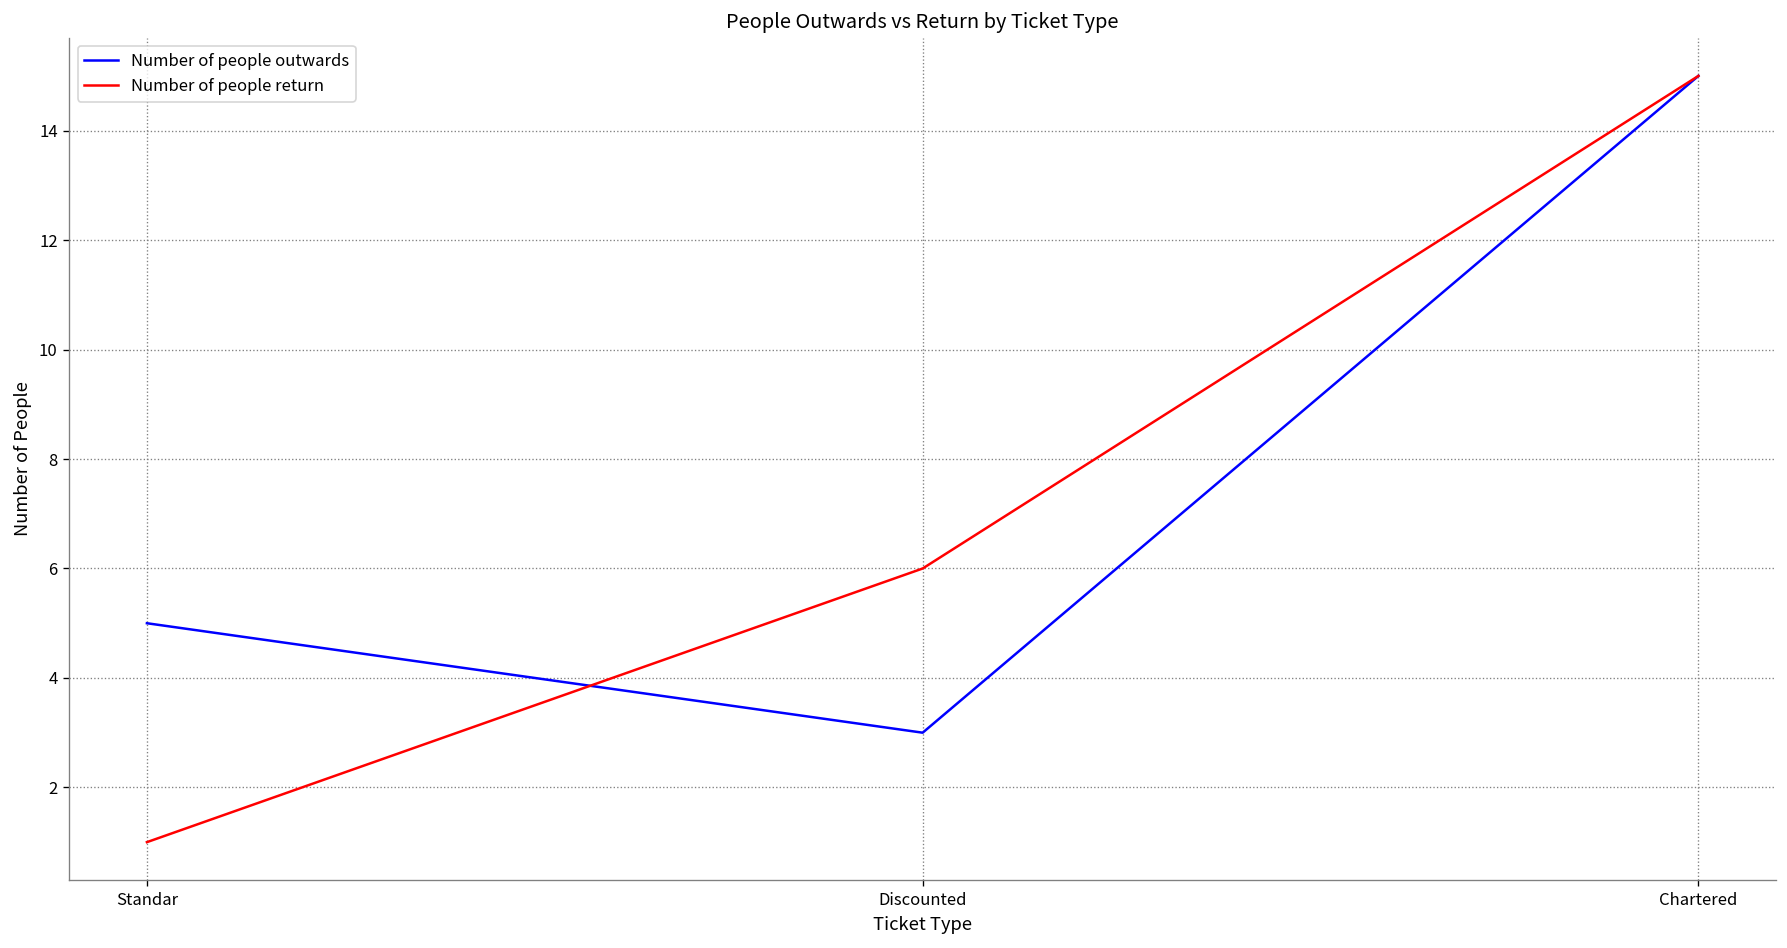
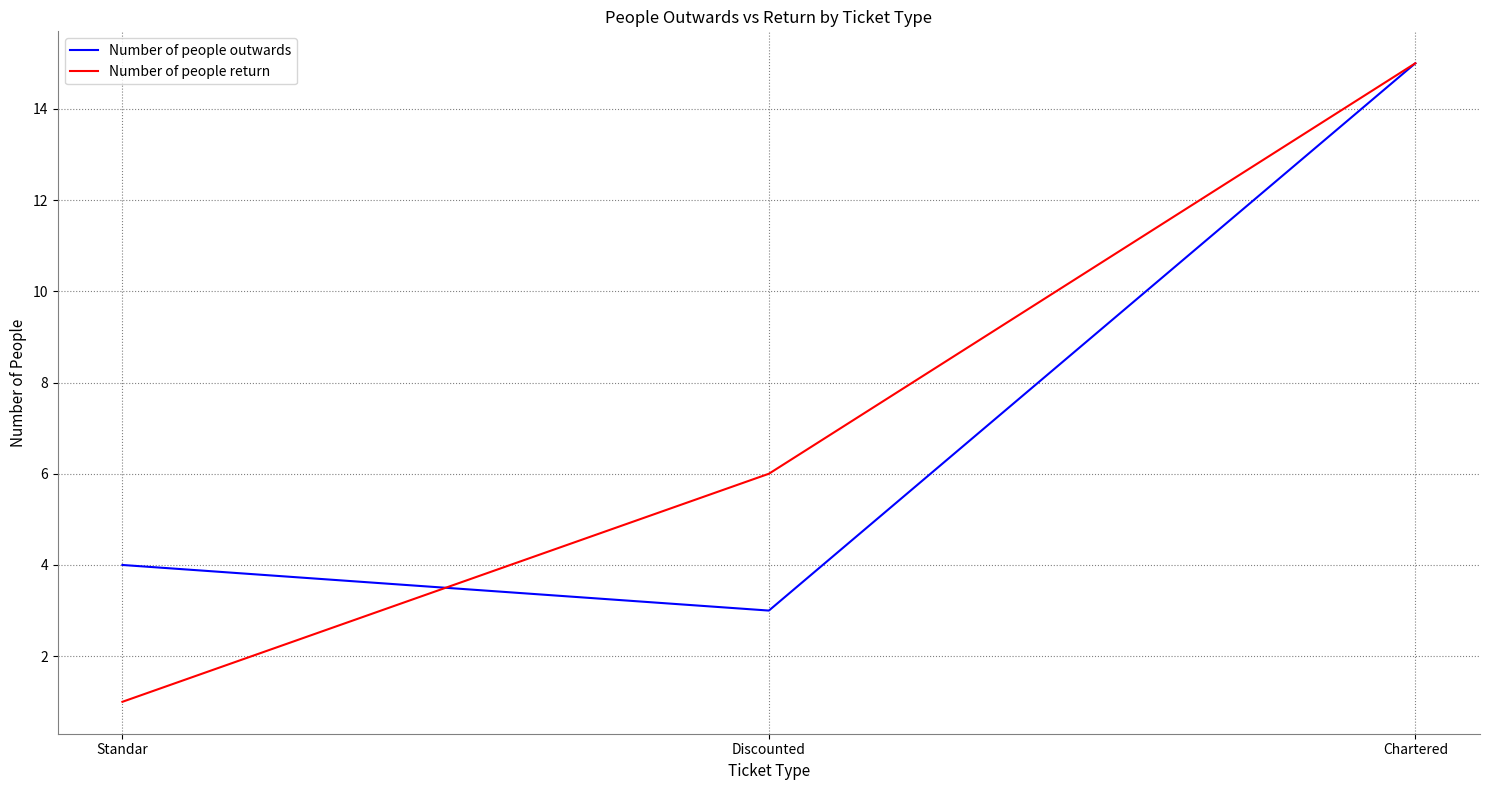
  {
    "Number of people outwards": {
-     "Standar": 5,
+     "Standar": 4,
      "Discounted": 3
    },
    "Number of people return": {
      "Standar": 1,
      "Discounted": 6
    }
  }
